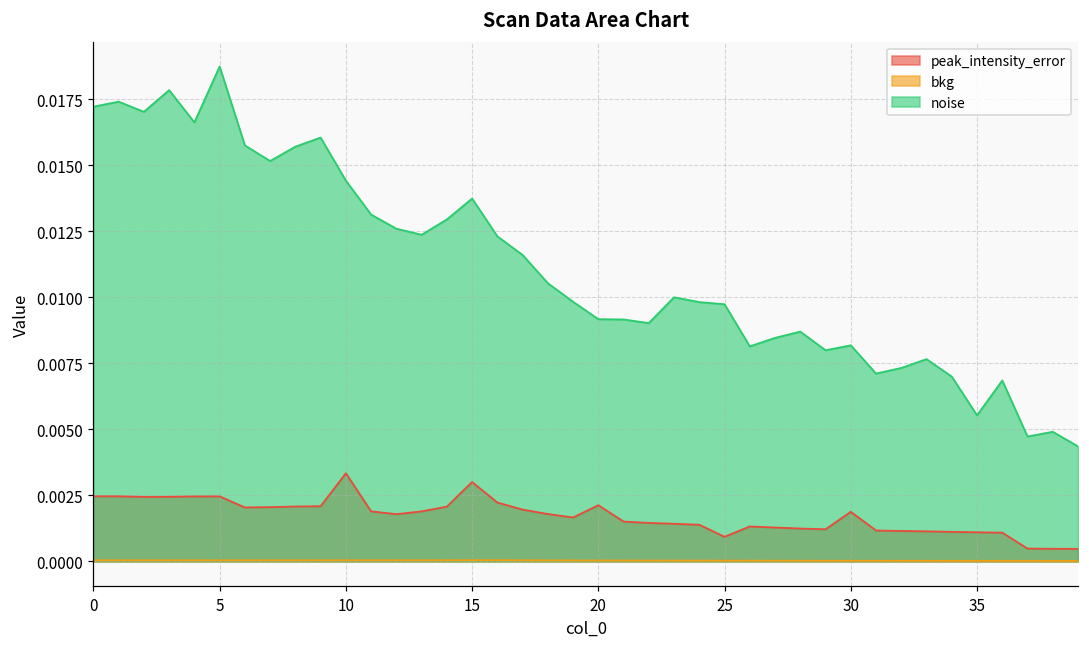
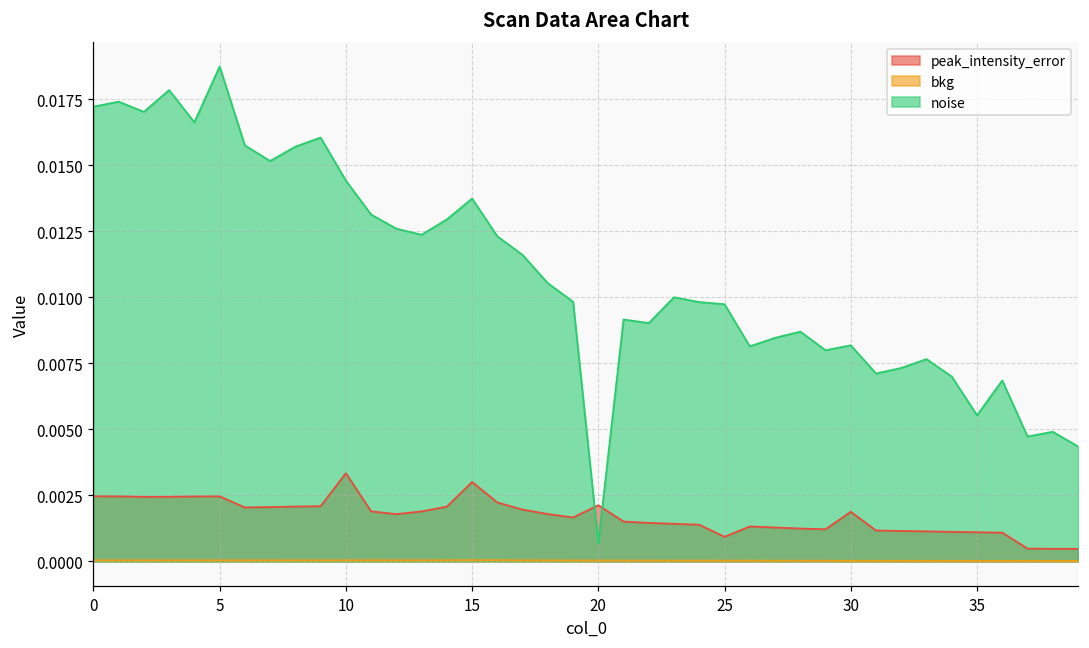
  {
    "peak_intensity_error": {
      "0": 0.0025,
      "5": 0.0025,
      "10": 0.0033,
      "15": 0.0030,
      "20": 0.0021,
      "25": 0.0009,
      "30": 0.0019,
      "35": 0.0011
    },
    "bkg": {
      "0": 0.0000,
      "5": 0.0000,
      "10": 0.0000,
      "15": 0.0000,
      "20": 0.0000,
      "25": 0.0000,
      "30": 0.0000,
      "35": 0.0000
    },
    "noise": {
      "0": 0.0172,
      "5": 0.0187,
      "10": 0.0144,
      "15": 0.0137,
-     "20": 0.0092,
+     "20": 0.0007,
      "25": 0.0097,
      "30": 0.0082,
      "35": 0.0055
    }
  }
